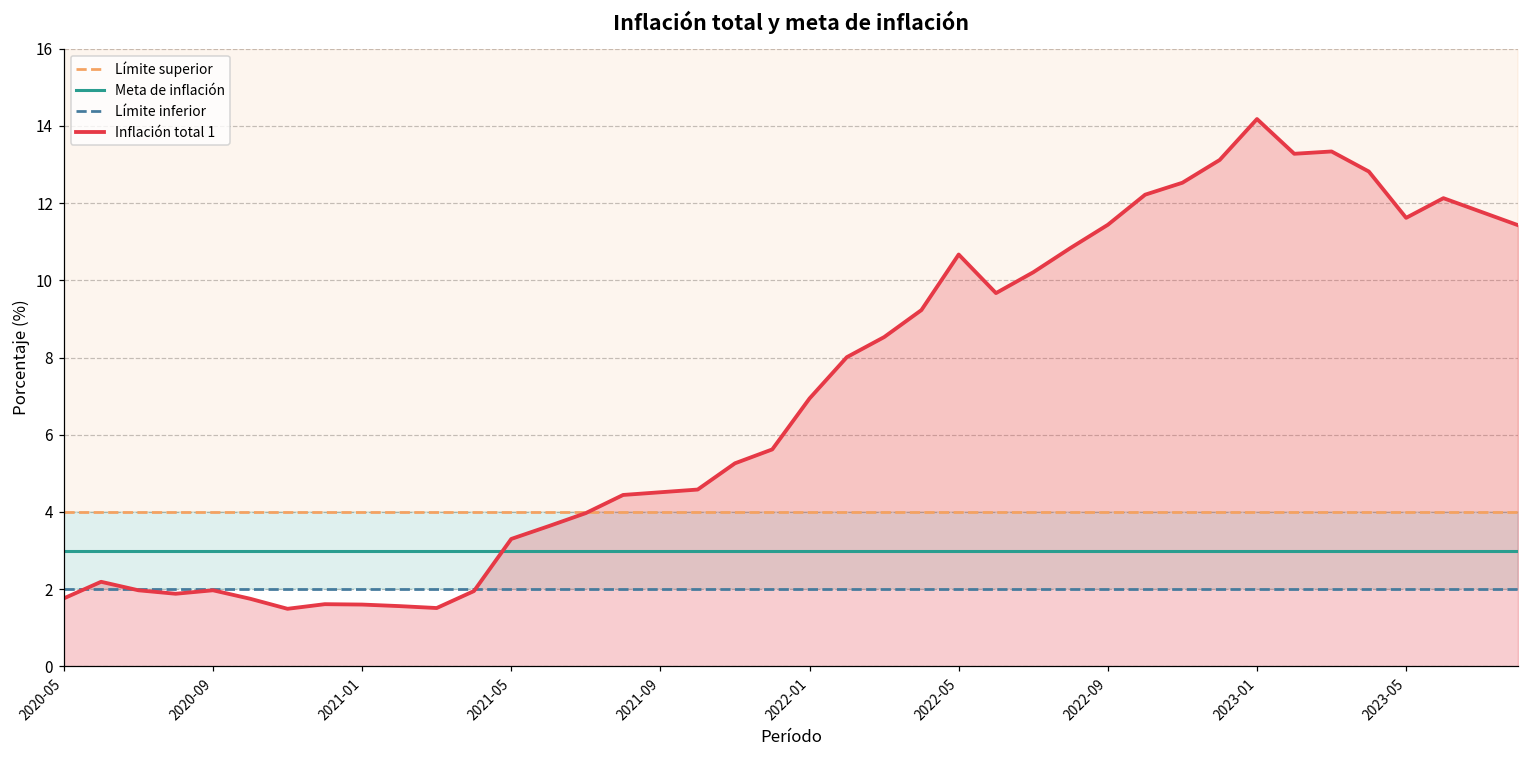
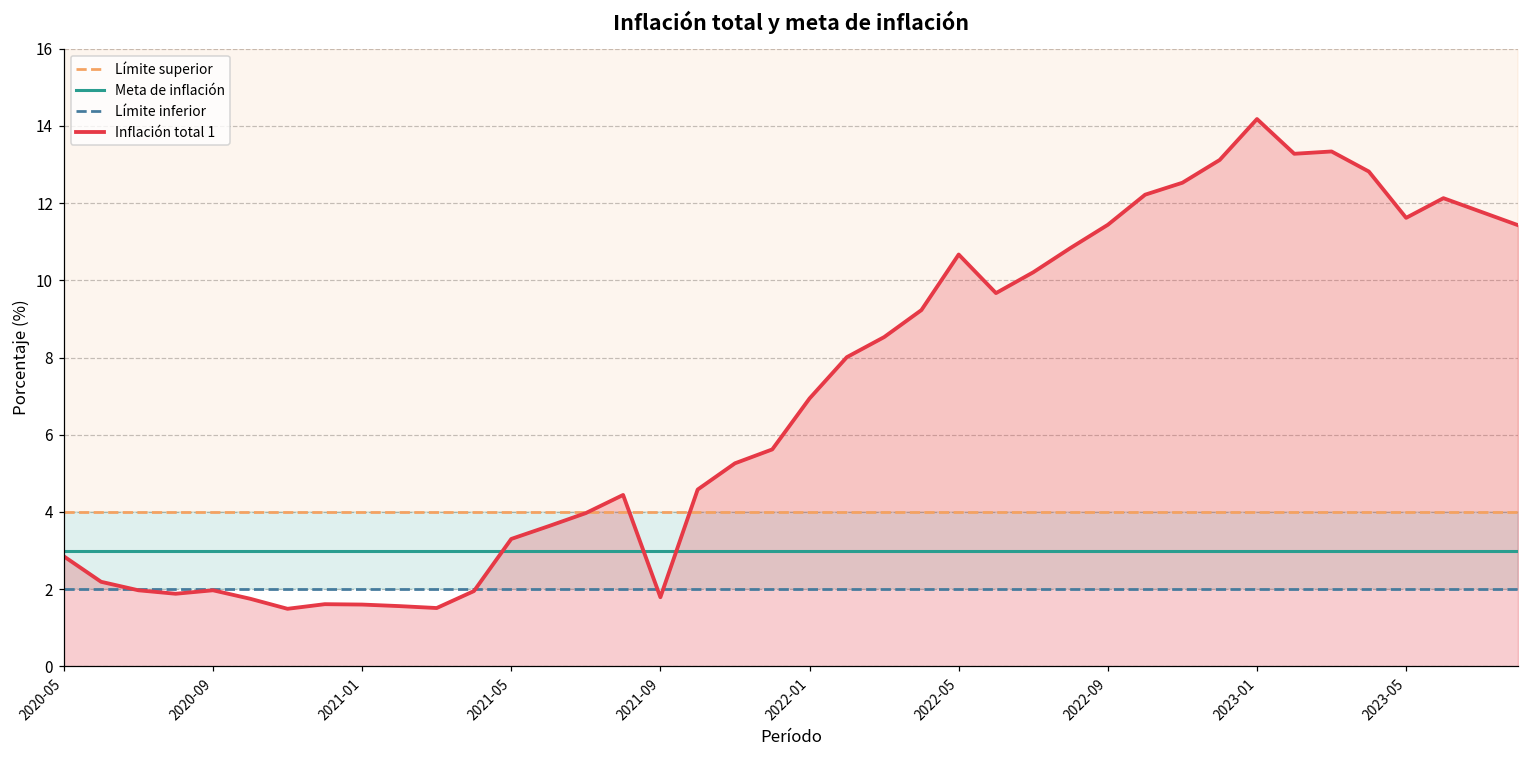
  {
    "Inflación total 1": {
-     "2020-05": 1.8,
+     "2020-05": 2.9,
      "2021-01": 1.6,
      "2021-05": 3.3,
-     "2021-09": 4.5,
+     "2021-09": 1.8,
      "2022-01": 6.9,
      "2022-05": 10.7,
      "2022-09": 11.4,
      "2023-01": 14.2,
      "2023-05": 11.6
    }
  }
